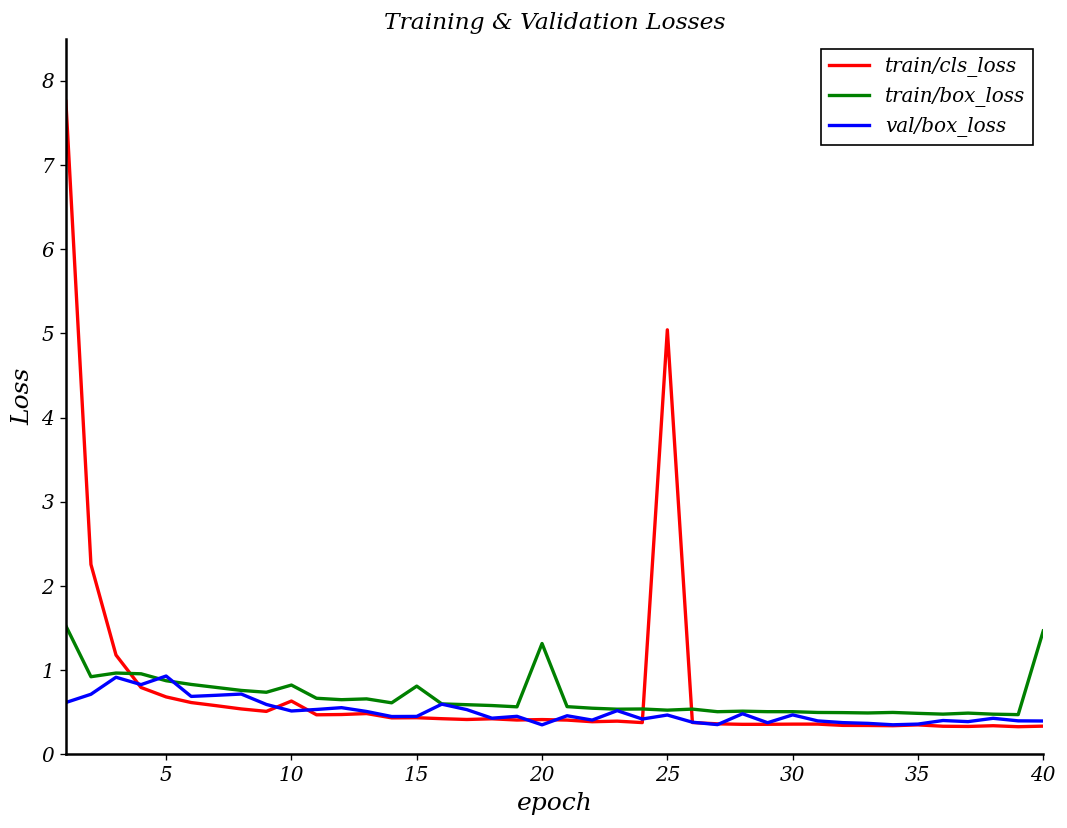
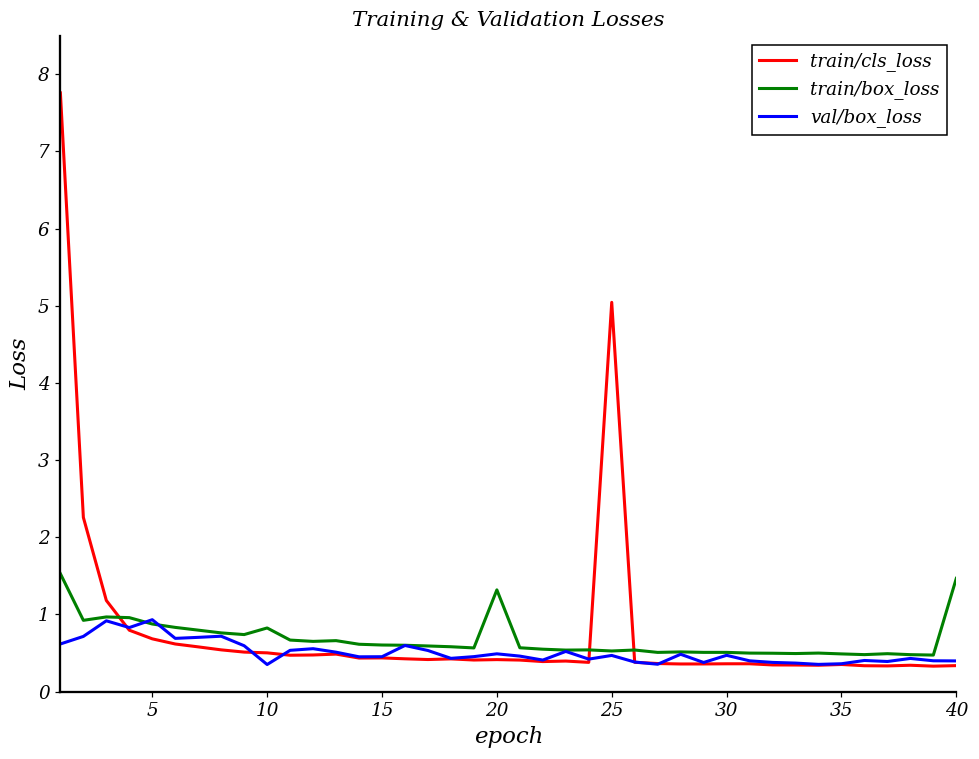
  {
    "train/cls_loss": {
      "5": 0.7,
-     "10": 0.6,
+     "10": 0.5,
      "20": 0.4,
      "25": 5.0,
      "30": 0.4,
      "40": 0.3
    },
    "train/box_loss": {
      "5": 0.9,
      "10": 0.8,
-     "15": 0.8,
+     "15": 0.6,
      "20": 1.3,
      "25": 0.5,
      "30": 0.5,
      "35": 0.5,
      "40": 1.5
    },
    "val/box_loss": {
      "5": 0.9,
-     "10": 0.5,
-     "20": 0.4,
+     "10": 0.4,
+     "20": 0.5,
      "25": 0.5,
      "30": 0.5,
      "40": 0.4
    }
  }
